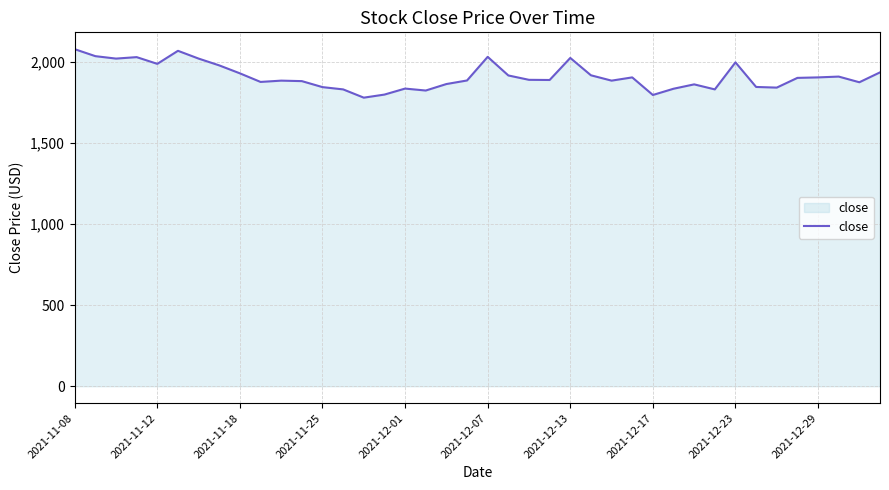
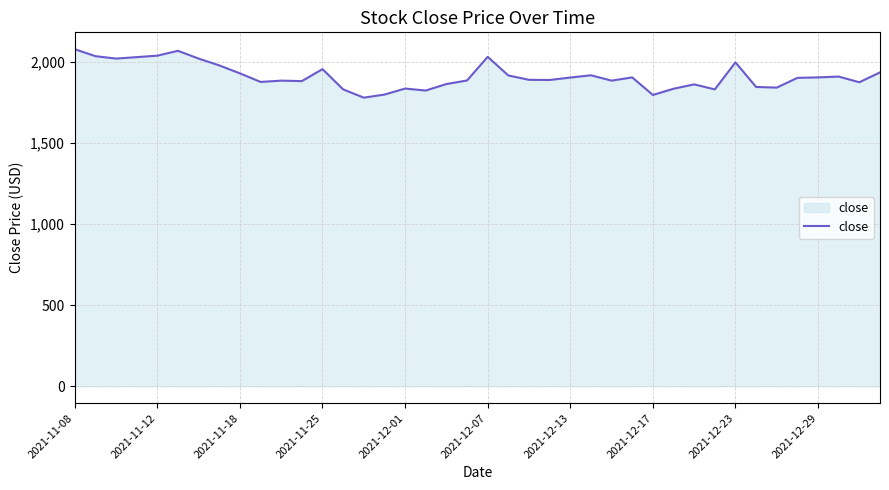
  {
    "2021-11-08": "2,080",
-   "2021-11-12": "1,990",
+   "2021-11-12": "2,040",
    "2021-11-18": "1,930",
-   "2021-11-25": "1,850",
+   "2021-11-25": "1,960",
    "2021-12-01": "1,840",
    "2021-12-07": "2,030",
-   "2021-12-13": "2,030",
+   "2021-12-13": "1,900",
    "2021-12-17": "1,800",
    "2021-12-23": "2,000",
    "2021-12-29": "1,910"
  }
